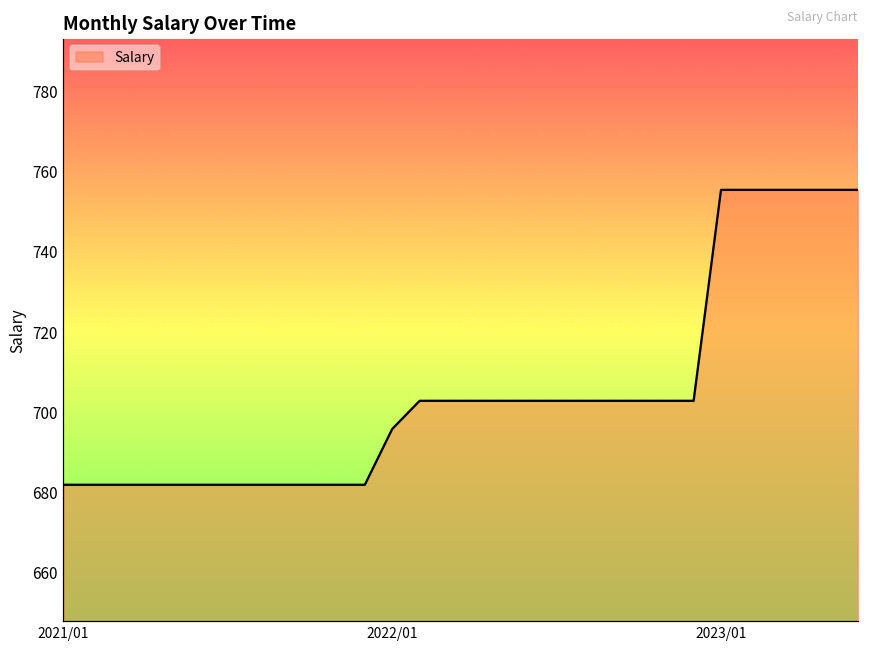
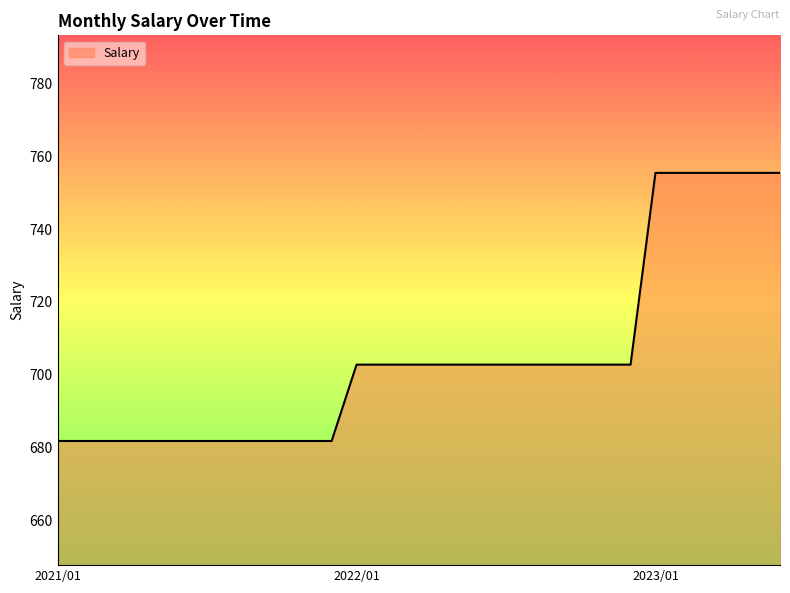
  {
    "2021/01": 682,
-   "2022/01": 696,
+   "2022/01": 703,
    "2023/01": 755
  }
